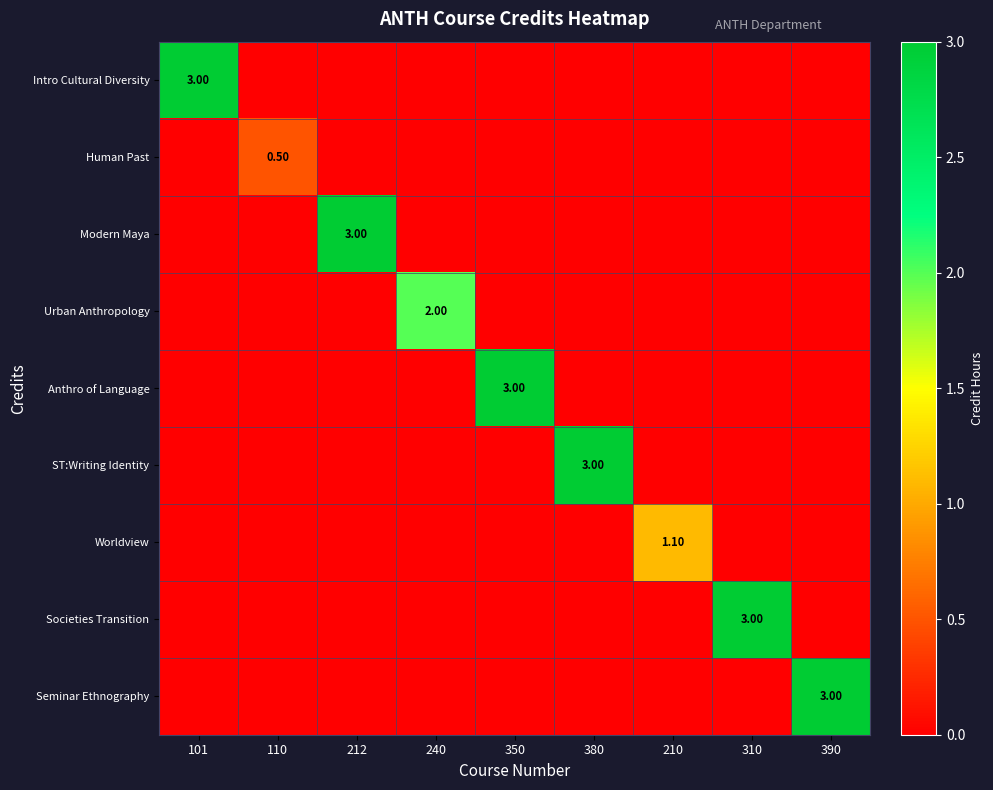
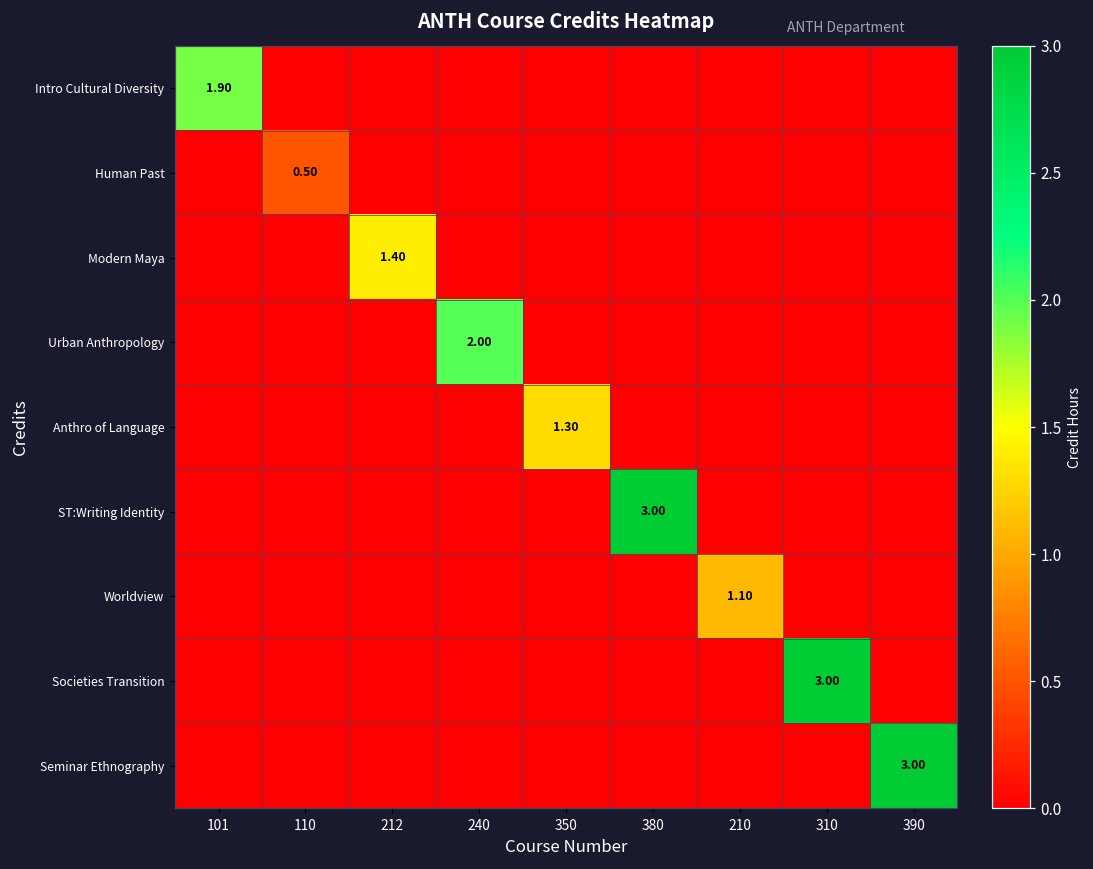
  {
    "Intro Cultural Diversity": {
-     "101": 3.00
+     "101": 1.90
    },
    "Human Past": {
      "110": 0.50
    },
    "Modern Maya": {
-     "212": 3.00
+     "212": 1.40
    },
    "Urban Anthropology": {
      "240": 2.00
    },
    "Anthro of Language": {
-     "350": 3.00
+     "350": 1.30
    },
    "ST:Writing Identity": {
      "380": 3.00
    },
    "Worldview": {
      "210": 1.10
    },
    "Societies Transition": {
      "310": 3.00
    },
    "Seminar Ethnography": {
      "390": 3.00
    }
  }
